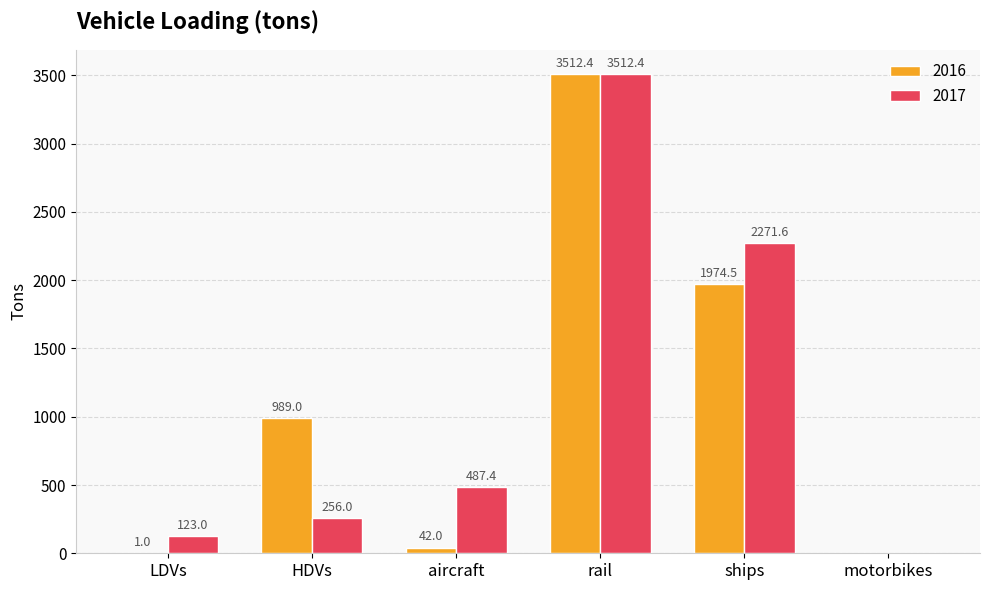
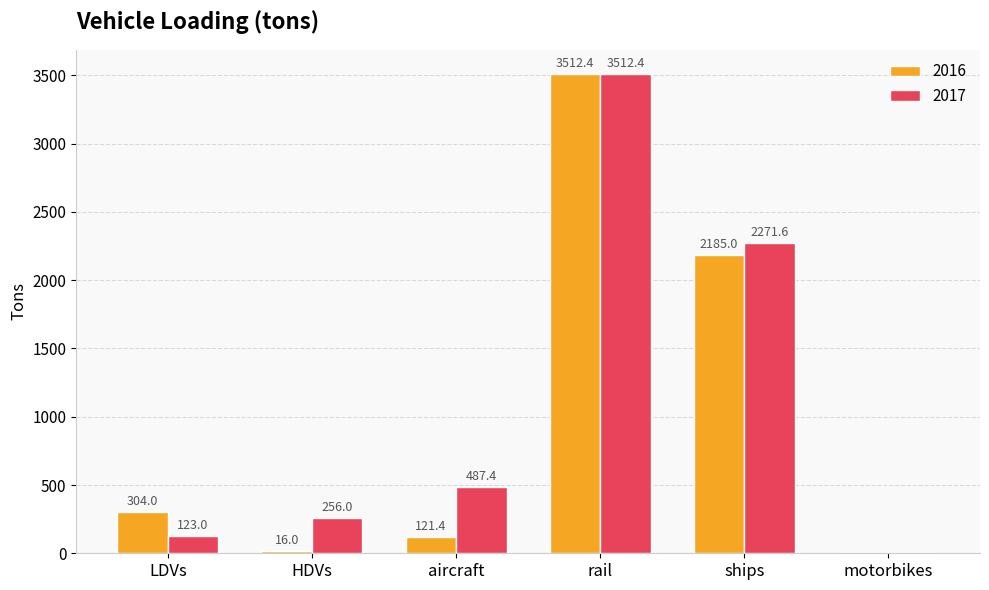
  {
    "2016": {
-     "LDVs": 1.0,
-     "HDVs": 989.0,
-     "aircraft": 42.0,
+     "LDVs": 304.0,
+     "HDVs": 16.0,
+     "aircraft": 121.4,
      "rail": 3512.4,
-     "ships": 1974.5
+     "ships": 2185.0
    },
    "2017": {
      "LDVs": 123.0,
      "HDVs": 256.0,
      "aircraft": 487.4,
      "rail": 3512.4,
      "ships": 2271.6
    }
  }
